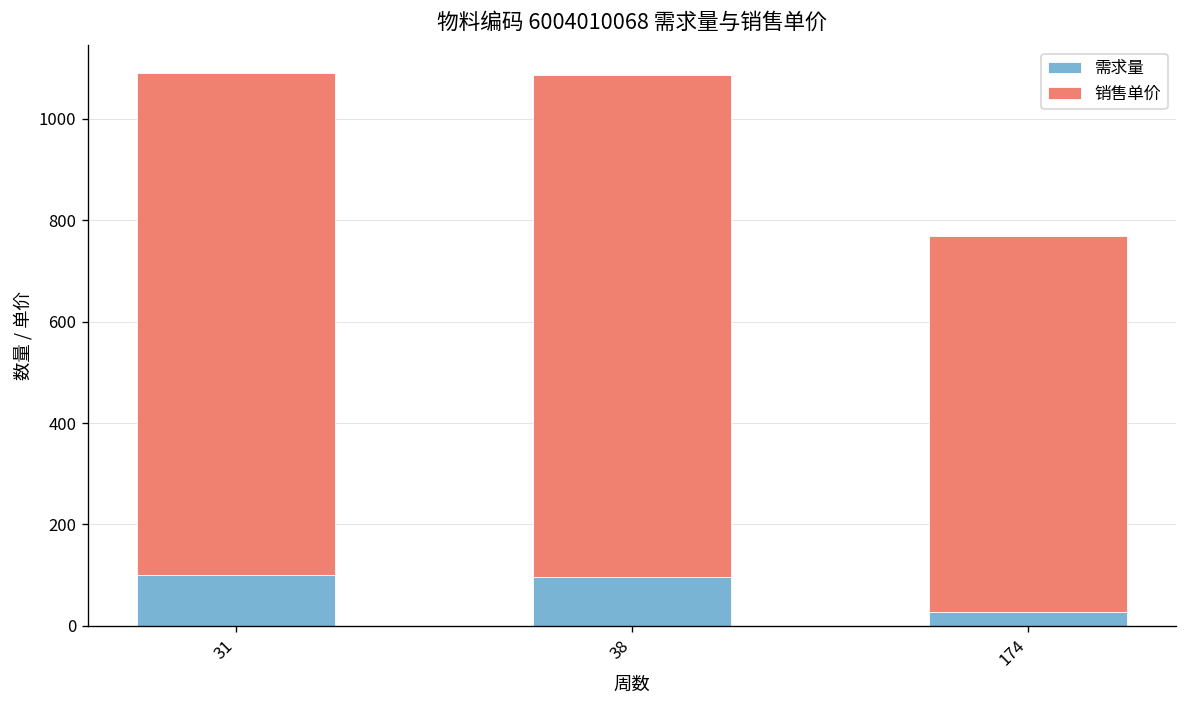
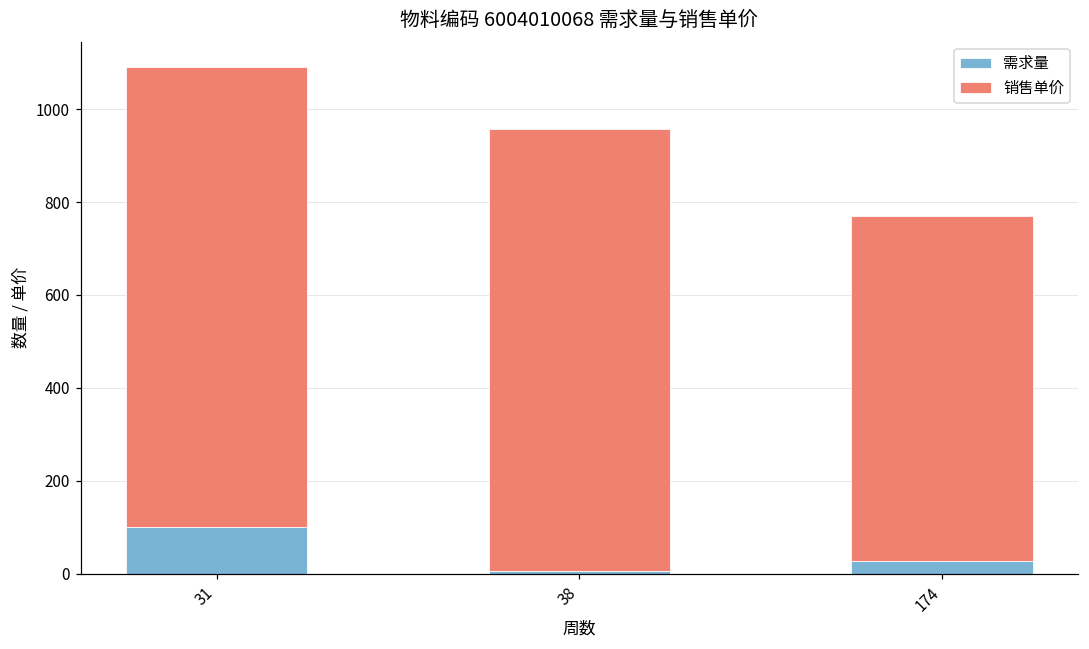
  {
    "需求量": {
      "31": 100,
-     "38": 100,
+     "38": 10,
      "174": 30
    },
    "销售单价": {
      "31": 990,
-     "38": 990,
+     "38": 950,
      "174": 740
    }
  }
